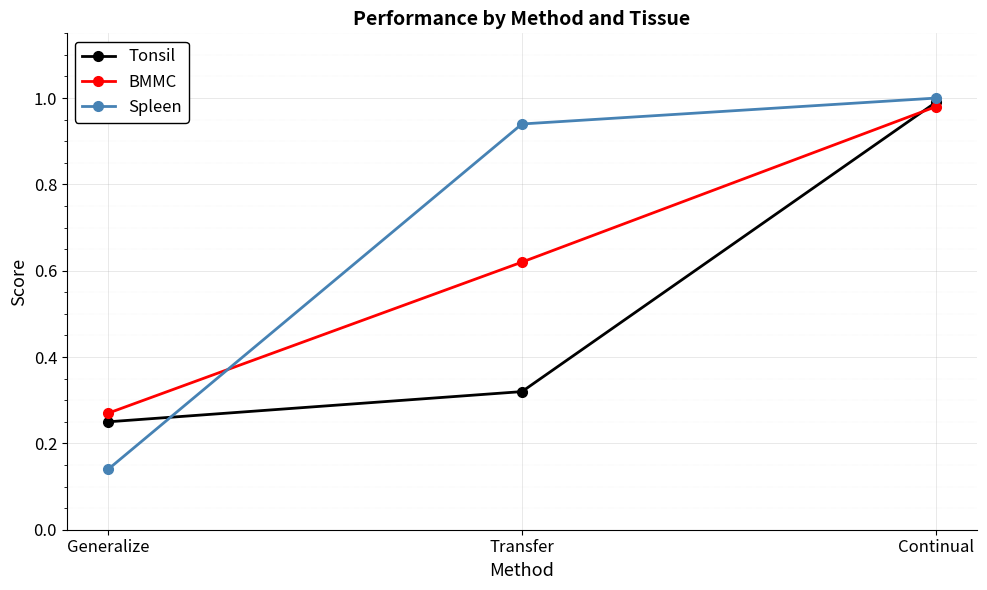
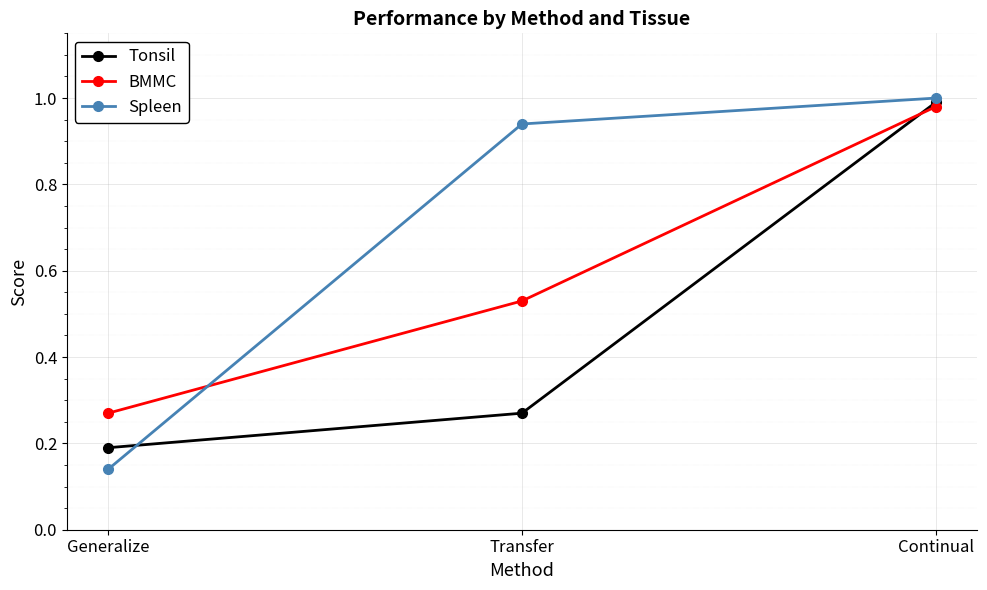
  {
    "Tonsil": {
-     "Generalize": 0.25,
-     "Transfer": 0.32,
+     "Generalize": 0.19,
+     "Transfer": 0.27,
      "Continual": 0.99
    },
    "BMMC": {
      "Generalize": 0.27,
-     "Transfer": 0.62,
+     "Transfer": 0.53,
      "Continual": 0.98
    },
    "Spleen": {
      "Generalize": 0.14,
      "Transfer": 0.94,
      "Continual": 1.00
    }
  }
